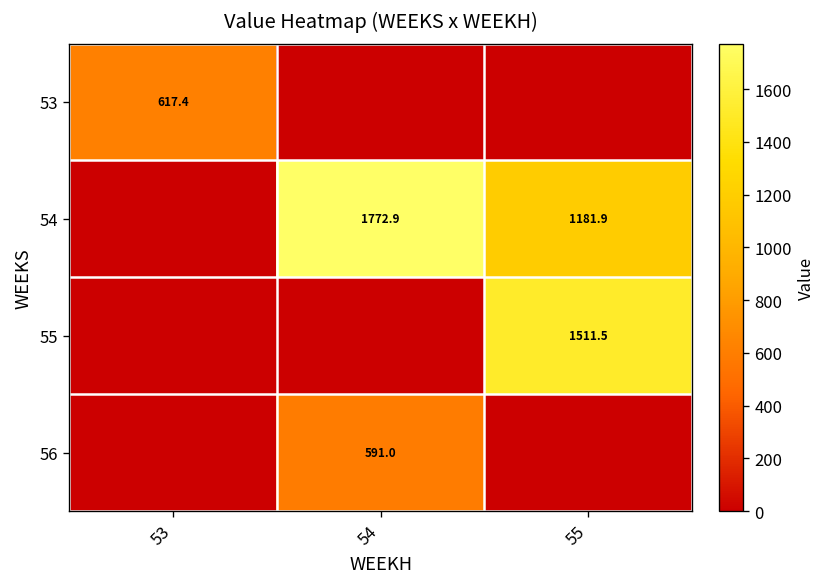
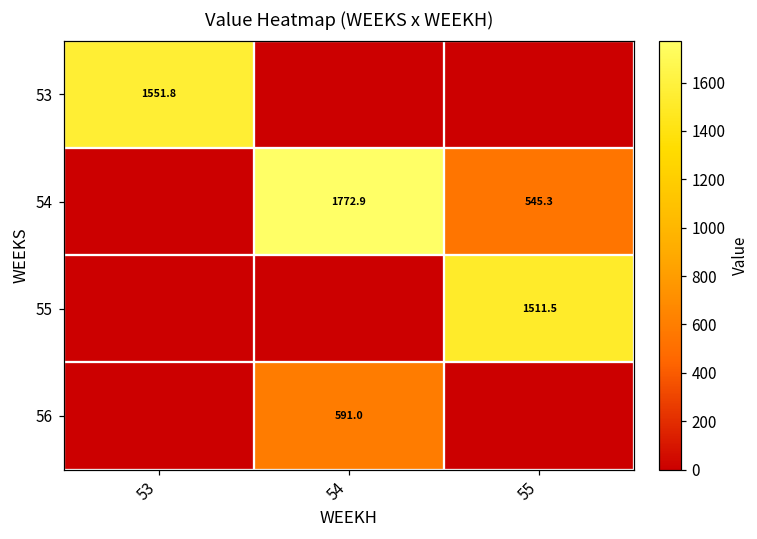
  {
    "53": {
-     "53": 617.4
+     "53": 1551.8
    },
    "54": {
      "54": 1772.9,
-     "55": 1181.9
+     "55": 545.3
    },
    "55": {
      "55": 1511.5
    },
    "56": {
      "54": 591.0
    }
  }
